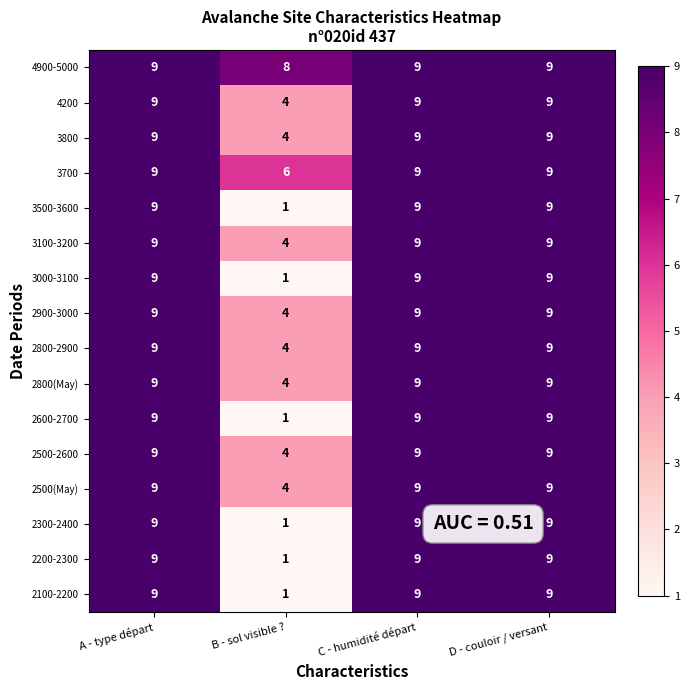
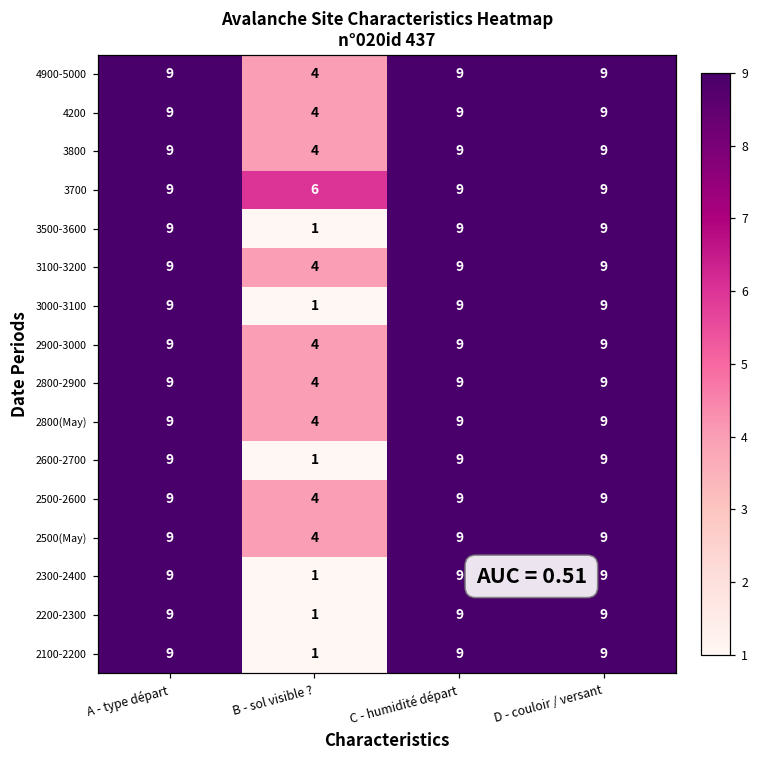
  {
    "4900-5000": {
-     "B - sol visible ?": 8,
+     "B - sol visible ?": 4,
      "C - humidité départ": 9,
      "D - couloir / versant": 9
    },
    "4200": {
      "A - type départ": 9,
      "C - humidité départ": 9,
      "D - couloir / versant": 9
    },
    "3800": {
      "A - type départ": 9,
      "B - sol visible ?": 4,
      "D - couloir / versant": 9
    },
    "3700": {
      "A - type départ": 9,
      "B - sol visible ?": 6,
      "C - humidité départ": 9
    },
    "3500-3600": {
      "A - type départ": 9,
      "B - sol visible ?": 1,
      "C - humidité départ": 9,
      "D - couloir / versant": 9
    },
    "3100-3200": {
      "A - type départ": 9,
      "B - sol visible ?": 4,
      "C - humidité départ": 9,
      "D - couloir / versant": 9
    },
    "3000-3100": {
      "A - type départ": 9,
      "B - sol visible ?": 1,
      "C - humidité départ": 9,
      "D - couloir / versant": 9
    },
    "2900-3000": {
      "A - type départ": 9,
      "B - sol visible ?": 4,
      "C - humidité départ": 9,
      "D - couloir / versant": 9
    },
    "2800-2900": {
      "A - type départ": 9,
      "B - sol visible ?": 4,
      "C - humidité départ": 9,
      "D - couloir / versant": 9
    },
    "2800(May)": {
      "A - type départ": 9,
      "B - sol visible ?": 4,
      "C - humidité départ": 9,
      "D - couloir / versant": 9
    },
    "2600-2700": {
      "A - type départ": 9,
      "B - sol visible ?": 1,
      "C - humidité départ": 9,
      "D - couloir / versant": 9
    },
    "2500-2600": {
      "A - type départ": 9,
      "B - sol visible ?": 4,
      "C - humidité départ": 9,
      "D - couloir / versant": 9
    },
    "2500(May)": {
      "A - type départ": 9,
      "B - sol visible ?": 4,
      "C - humidité départ": 9,
      "D - couloir / versant": 9
    },
    "2300-2400": {
      "A - type départ": 9,
      "B - sol visible ?": 1,
      "C - humidité départ": 9,
      "D - couloir / versant": 9
    },
    "2200-2300": {
      "A - type départ": 9,
      "B - sol visible ?": 1,
      "C - humidité départ": 9,
      "D - couloir / versant": 9
    },
    "2100-2200": {
      "A - type départ": 9,
      "B - sol visible ?": 1,
      "C - humidité départ": 9,
      "D - couloir / versant": 9
    }
  }
